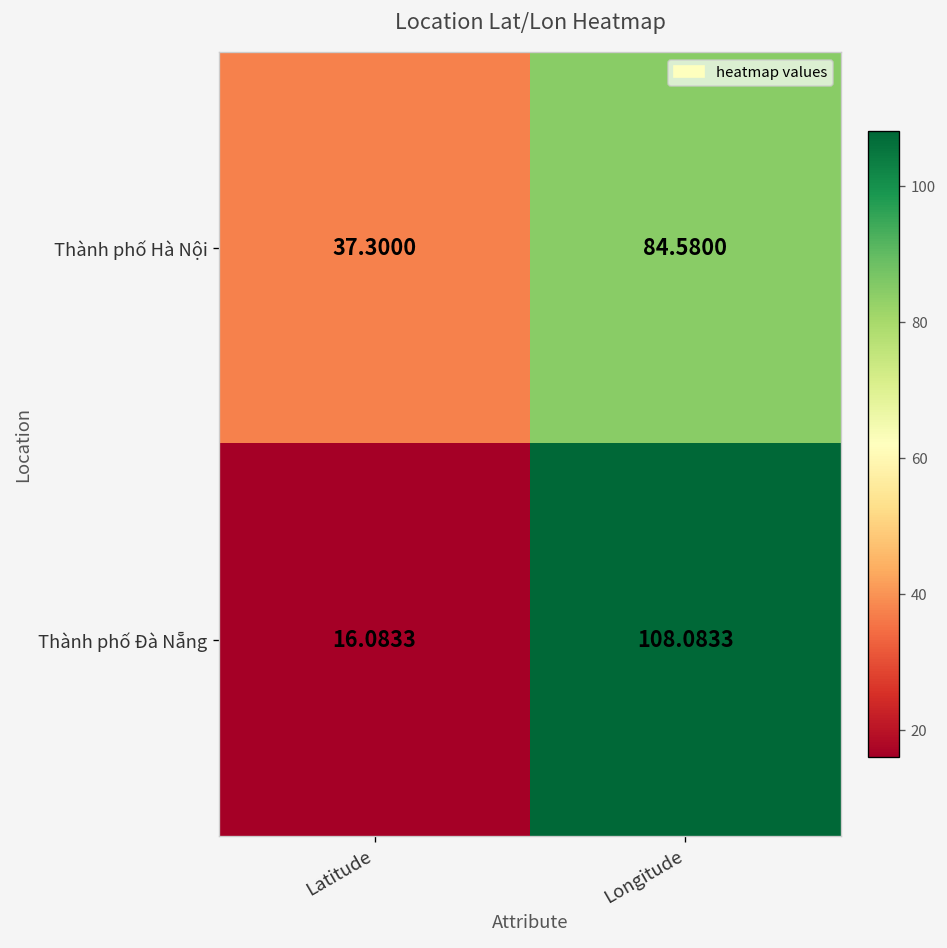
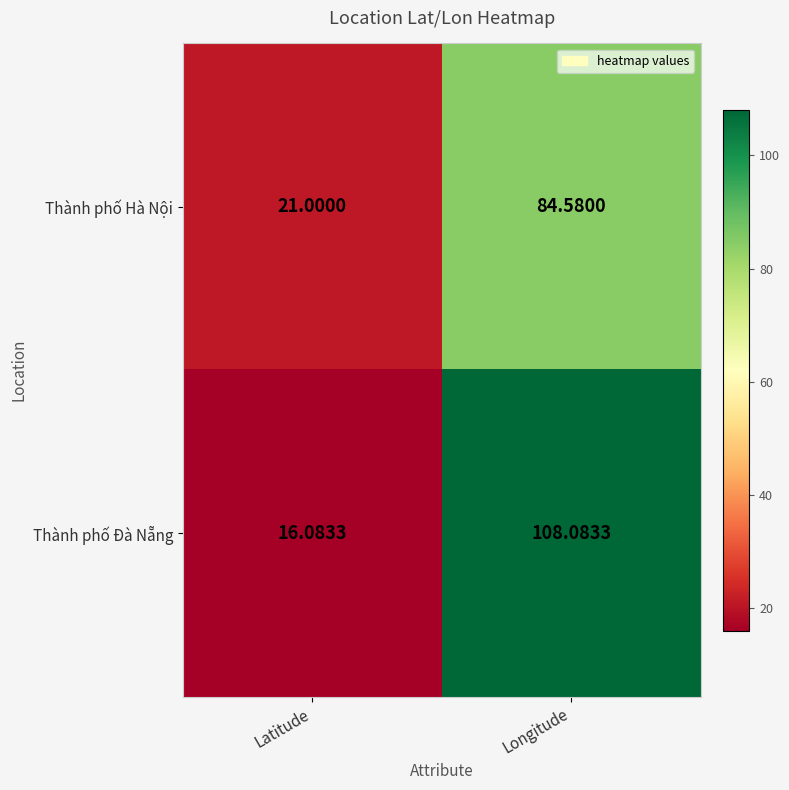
  {
    "Thành phố Hà Nội": {
-     "Latitude": 37.3000,
+     "Latitude": 21.0000,
      "Longitude": 84.5800
    },
    "Thành phố Đà Nẵng": {
      "Latitude": 16.0833,
      "Longitude": 108.0833
    }
  }
